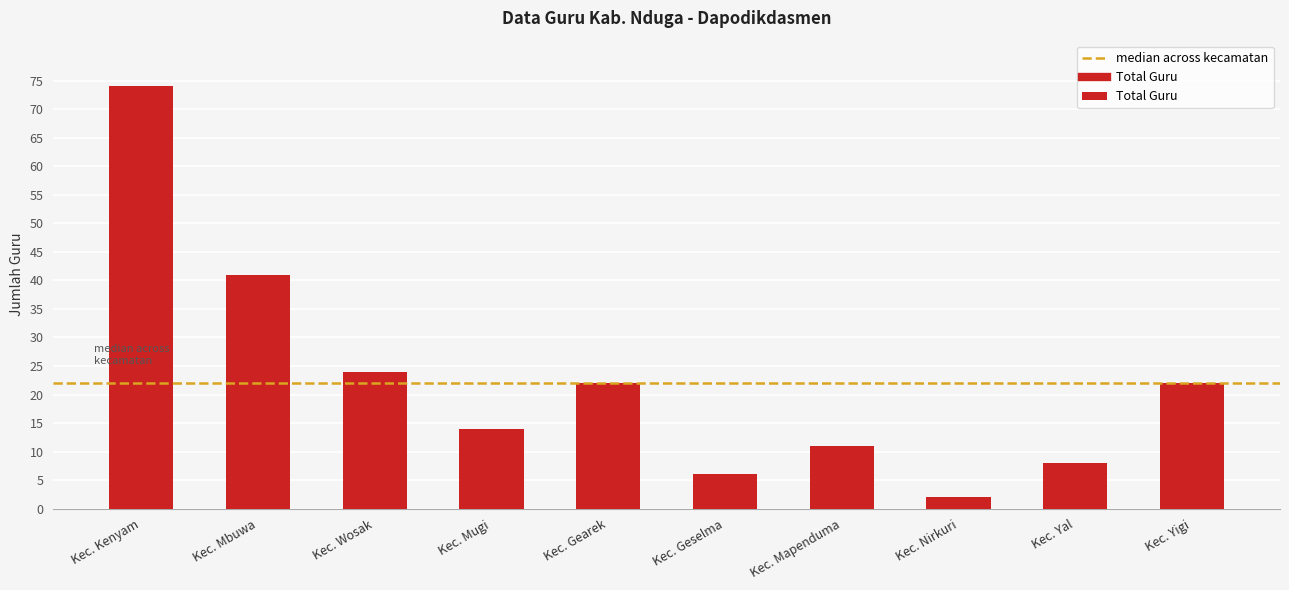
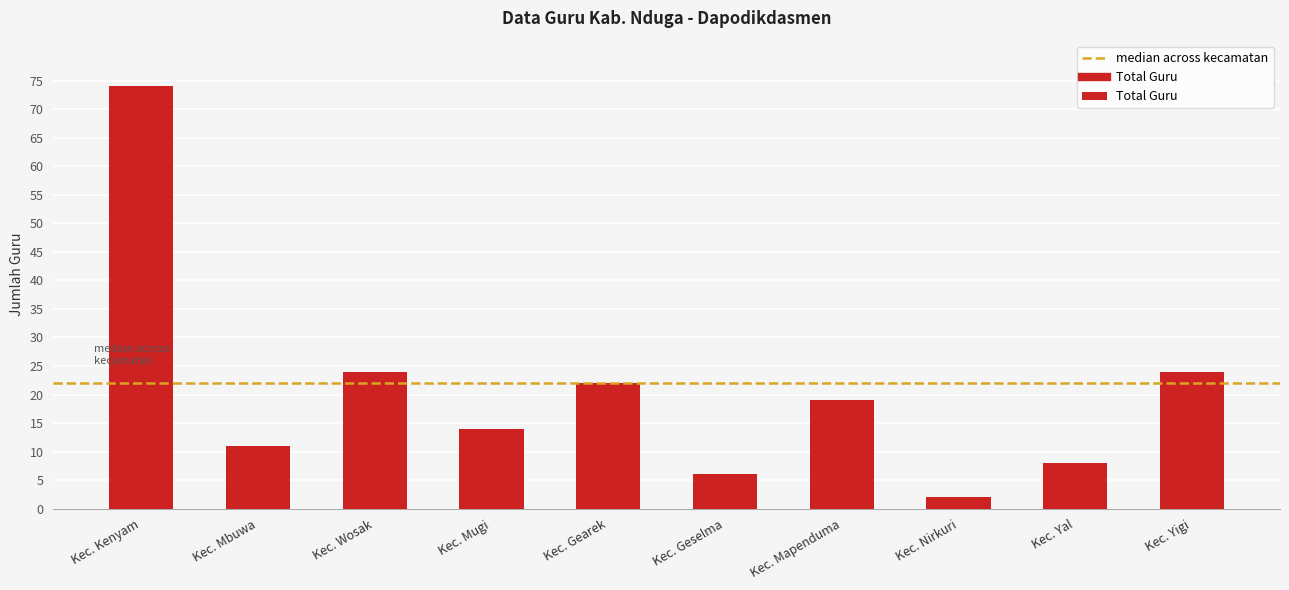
  {
    "Kec. Kenyam": 74,
-   "Kec. Mbuwa": 41,
+   "Kec. Mbuwa": 11,
    "Kec. Wosak": 24,
    "Kec. Mugi": 14,
    "Kec. Gearek": 22,
    "Kec. Geselma": 6,
-   "Kec. Mapenduma": 11,
+   "Kec. Mapenduma": 19,
    "Kec. Nirkuri": 2,
    "Kec. Yal": 8,
-   "Kec. Yigi": 22
+   "Kec. Yigi": 24
  }
